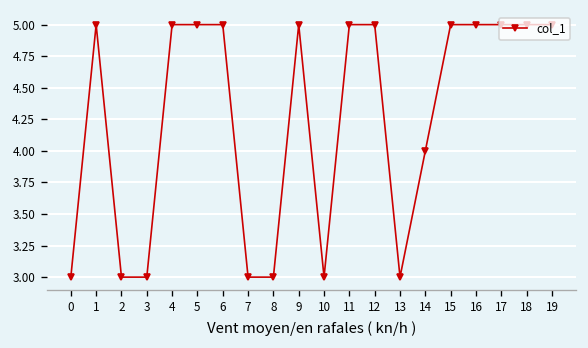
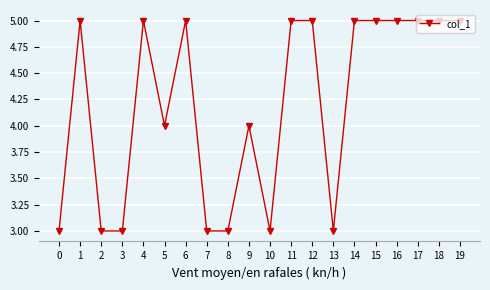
  {
    "0": 3,
    "1": 5,
    "2": 3,
    "3": 3,
    "4": 5,
-   "5": 5,
+   "5": 4,
    "6": 5,
    "7": 3,
    "8": 3,
-   "9": 5,
+   "9": 4,
    "10": 3,
    "11": 5,
    "12": 5,
    "13": 3,
-   "14": 4,
+   "14": 5,
    "15": 5,
    "16": 5
  }
